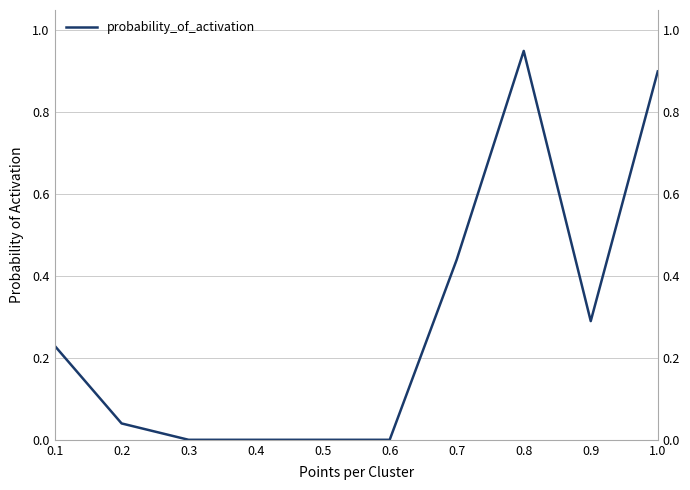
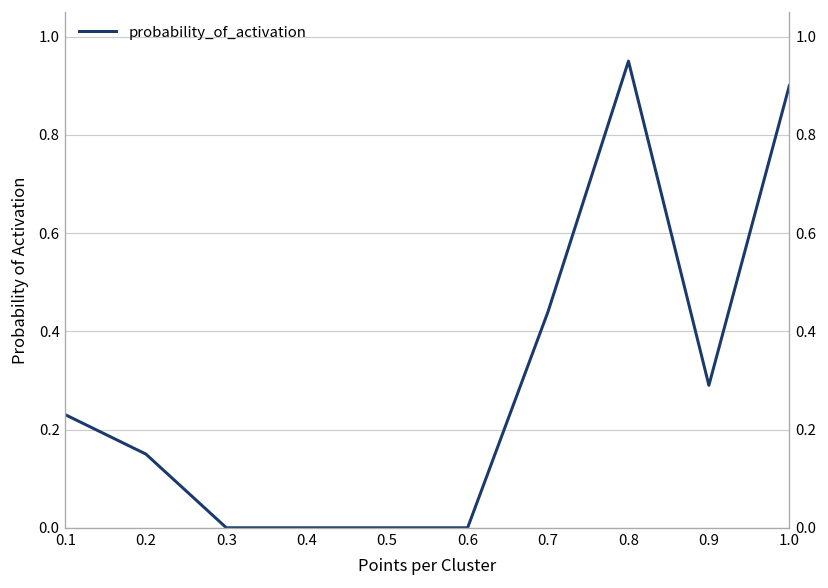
  {
    "0.1": 0.23,
-   "0.2": 0.04,
+   "0.2": 0.15,
    "0.3": 0.00,
    "0.4": 0.00,
    "0.5": 0.00,
    "0.6": 0.00,
    "0.7": 0.44,
    "0.8": 0.95,
    "0.9": 0.29,
    "1.0": 0.90
  }
